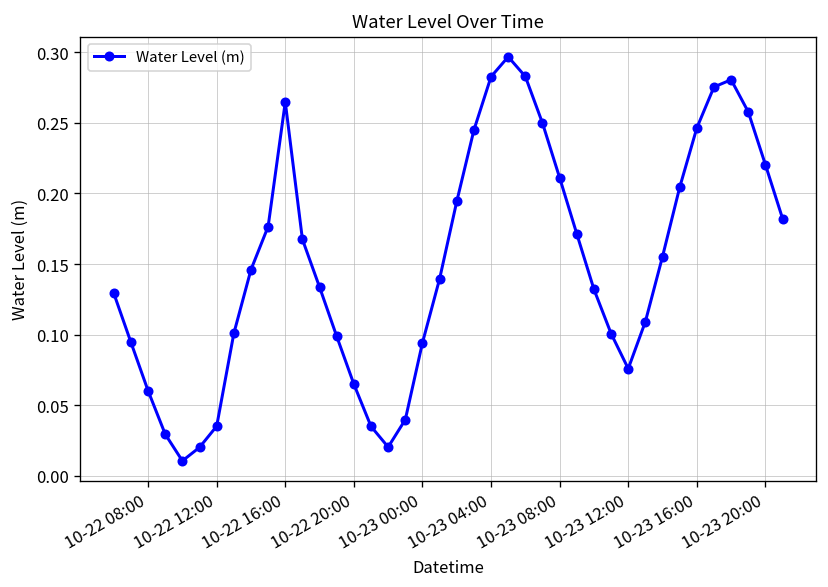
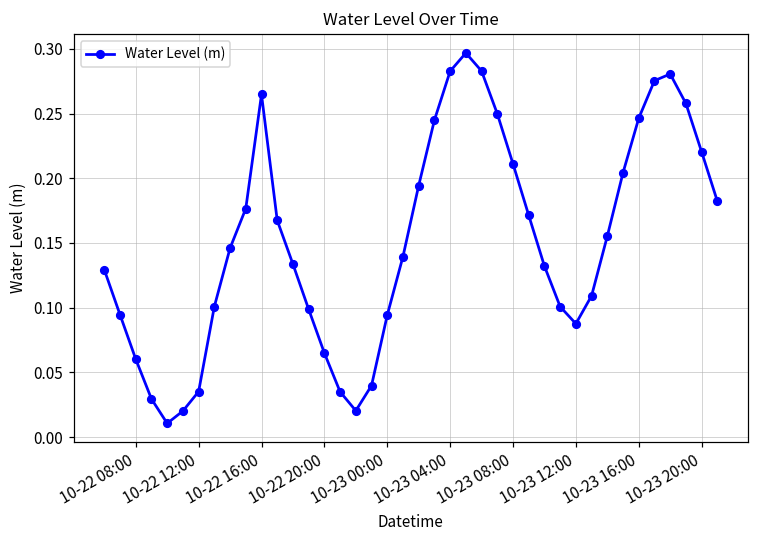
  {
    "10-22 08:00": 0.060,
    "10-22 12:00": 0.035,
    "10-22 16:00": 0.265,
    "10-22 20:00": 0.065,
    "10-23 00:00": 0.094,
    "10-23 04:00": 0.283,
    "10-23 08:00": 0.211,
-   "10-23 12:00": 0.076,
+   "10-23 12:00": 0.088,
    "10-23 16:00": 0.246,
    "10-23 20:00": 0.220
  }
